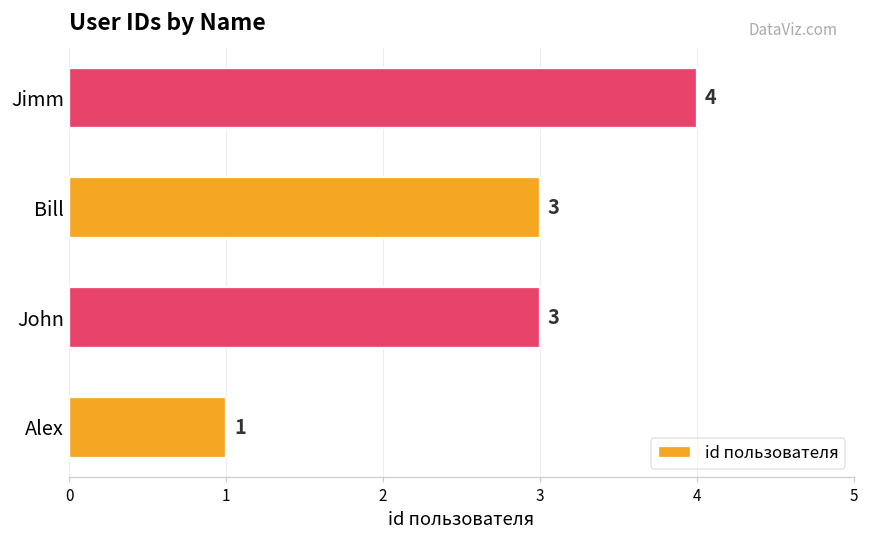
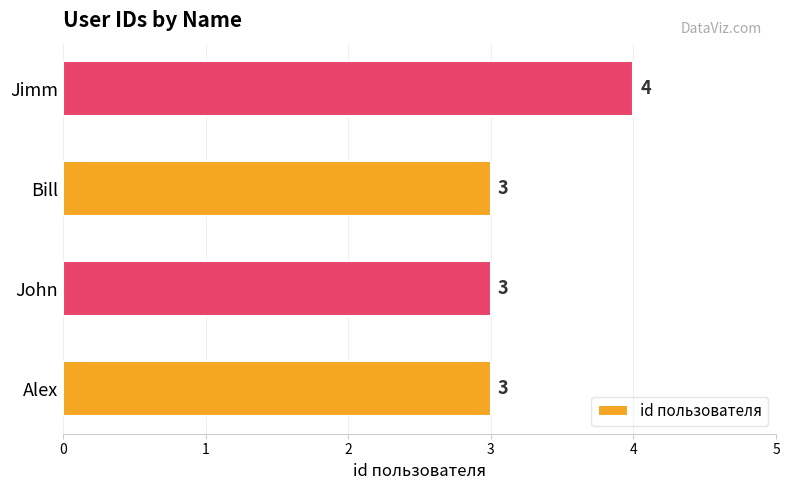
  {
    "Jimm": 4,
    "Bill": 3,
    "John": 3,
-   "Alex": 1
+   "Alex": 3
  }
